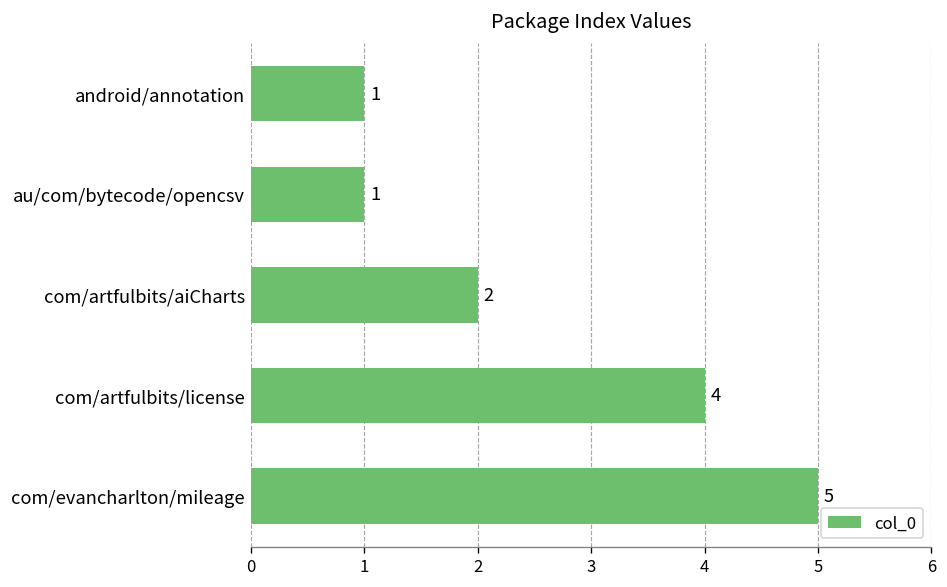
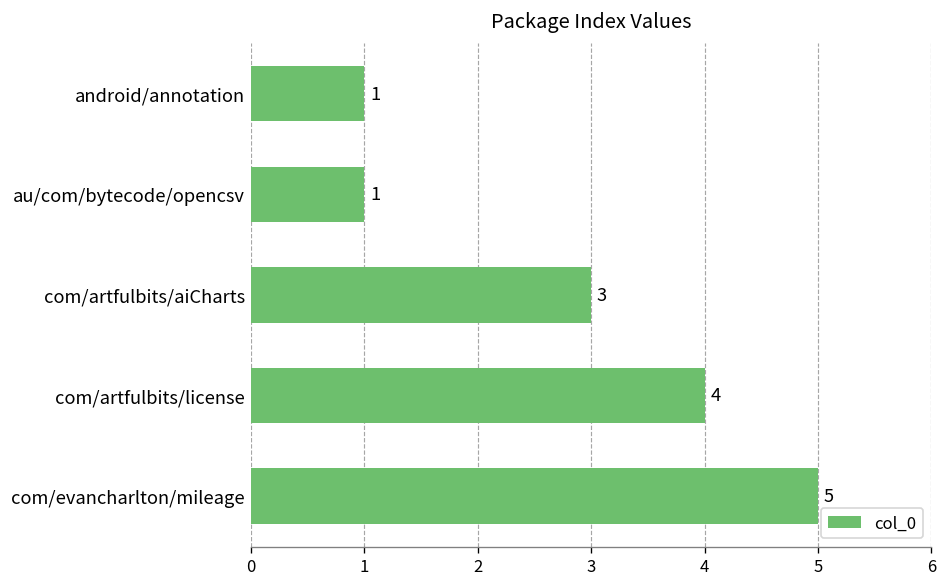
  {
    "android/annotation": 1,
    "au/com/bytecode/opencsv": 1,
-   "com/artfulbits/aiCharts": 2,
+   "com/artfulbits/aiCharts": 3,
    "com/artfulbits/license": 4,
    "com/evancharlton/mileage": 5
  }
